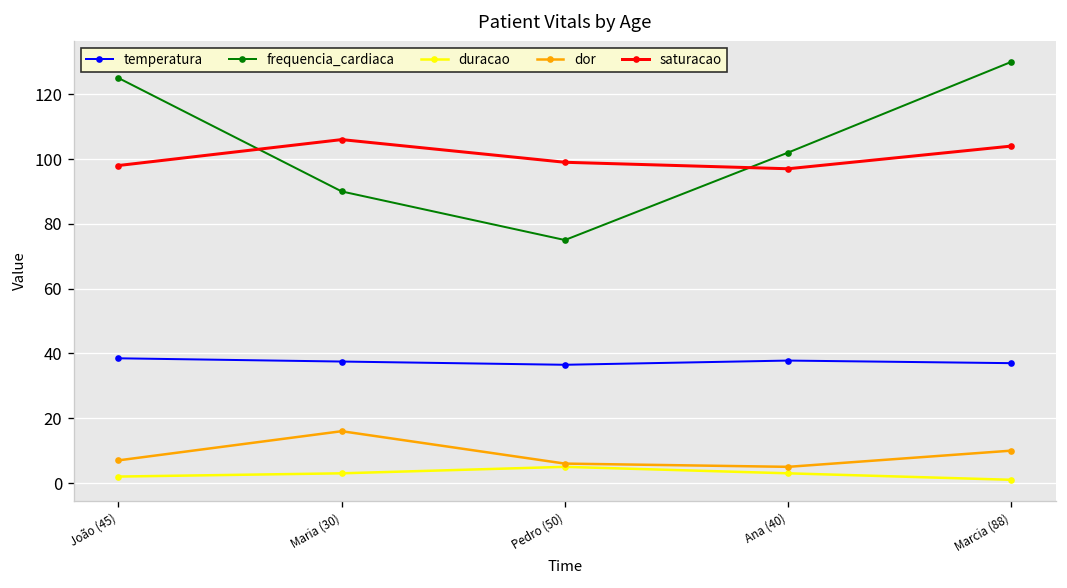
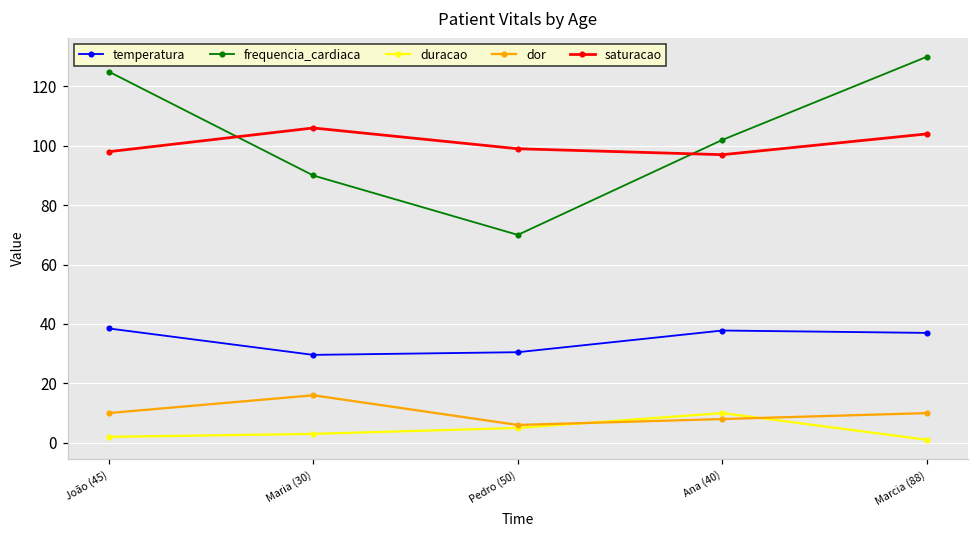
  {
    "temperatura": {
      "João (45)": 39,
-     "Maria (30)": 38,
-     "Pedro (50)": 37,
+     "Maria (30)": 30,
+     "Pedro (50)": 31,
      "Ana (40)": 38,
      "Marcia (88)": 37
    },
    "frequencia_cardiaca": {
      "João (45)": 125,
      "Maria (30)": 90,
-     "Pedro (50)": 75,
+     "Pedro (50)": 70,
      "Ana (40)": 102,
      "Marcia (88)": 130
    },
    "duracao": {
      "João (45)": 2,
      "Maria (30)": 3,
      "Pedro (50)": 5,
-     "Ana (40)": 3,
+     "Ana (40)": 10,
      "Marcia (88)": 1
    },
    "dor": {
-     "João (45)": 7,
+     "João (45)": 10,
      "Maria (30)": 16,
      "Pedro (50)": 6,
-     "Ana (40)": 5,
+     "Ana (40)": 8,
      "Marcia (88)": 10
    },
    "saturacao": {
      "João (45)": 98,
      "Maria (30)": 106,
      "Pedro (50)": 99,
      "Ana (40)": 97,
      "Marcia (88)": 104
    }
  }
